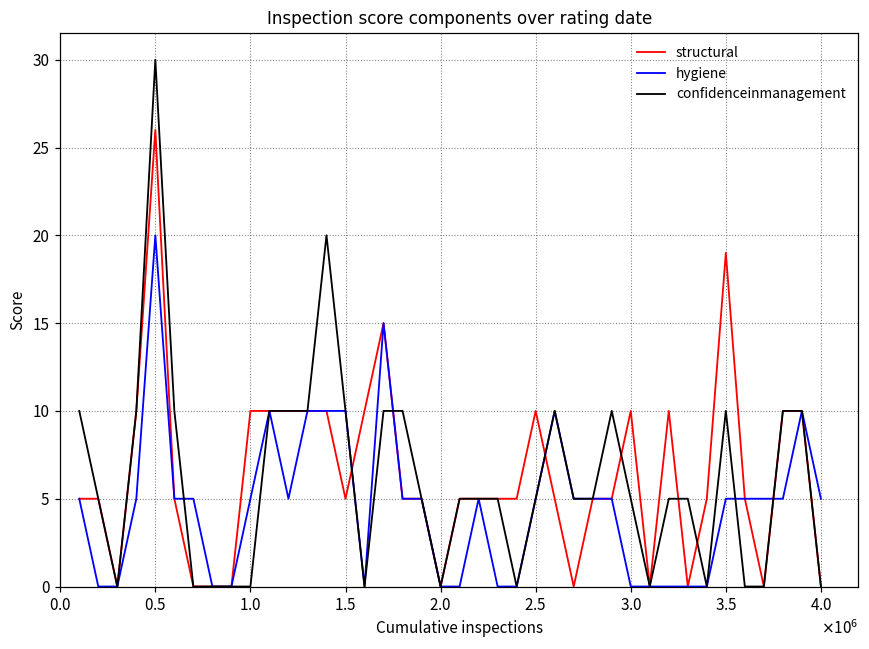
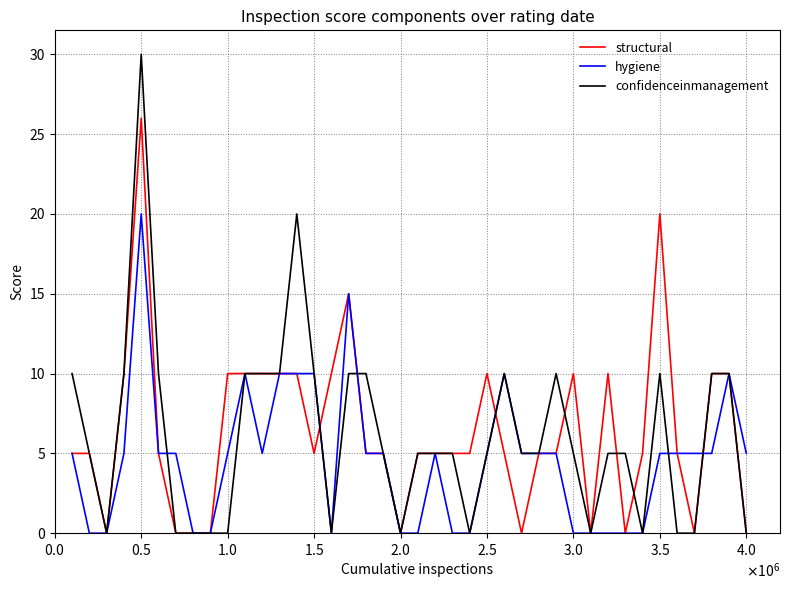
  {
    "structural": {
      "0.5": 26,
      "1.0": 10,
      "1.5": 5,
      "2.5": 10,
      "3.0": 10,
-     "3.5": 19
+     "3.5": 20
    },
    "hygiene": {
      "0.5": 20,
      "1.0": 5,
      "3.0": 0,
      "3.5": 5,
      "4.0": 5
    },
    "confidenceinmanagement": {
      "0.5": 30,
      "1.0": 0,
      "3.0": 5,
      "3.5": 10
    }
  }
